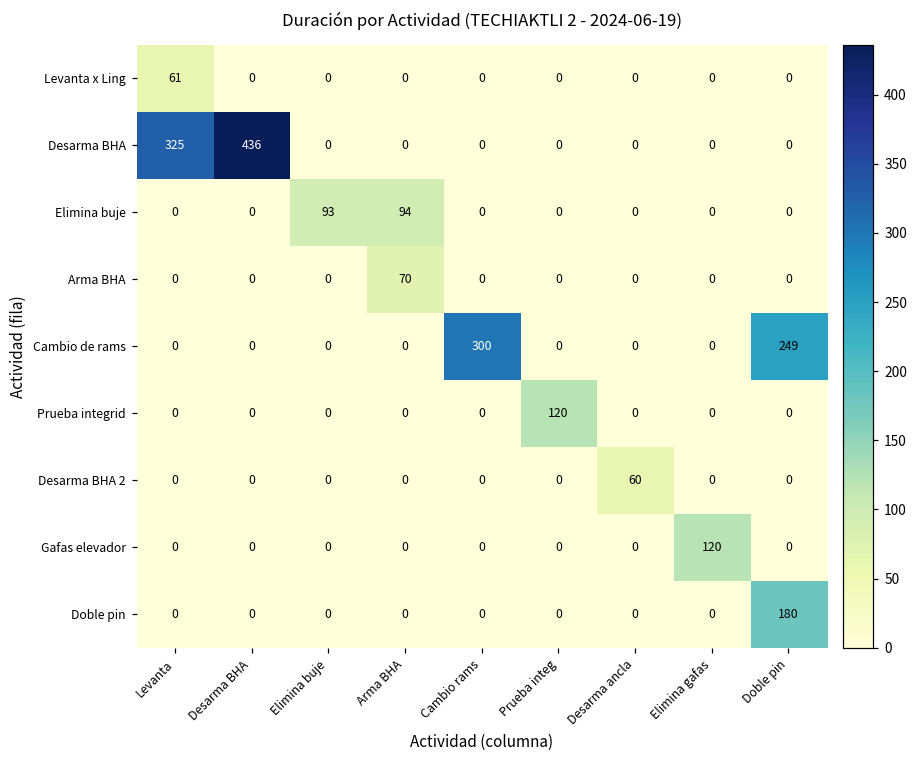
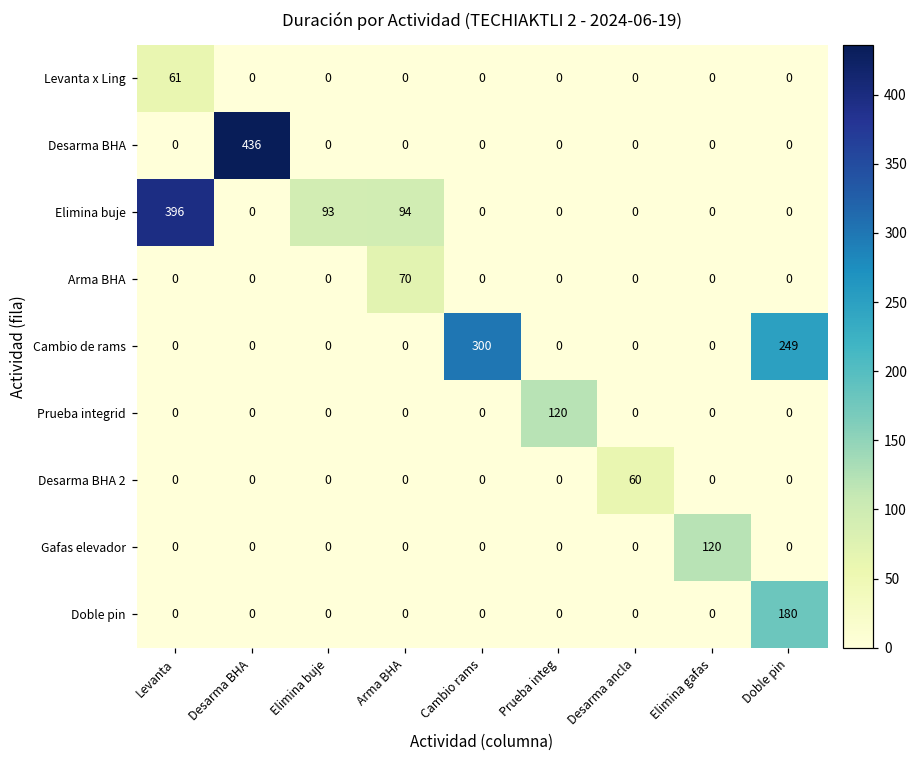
  {
    "Levanta x Ling": {
      "Levanta": 61,
      "Desarma BHA": 0,
      "Elimina buje": 0,
      "Arma BHA": 0,
      "Cambio rams": 0,
      "Prueba integ": 0,
      "Desarma ancla": 0,
      "Elimina gafas": 0,
      "Doble pin": 0
    },
    "Desarma BHA": {
-     "Levanta": 325,
+     "Levanta": 0,
      "Desarma BHA": 436,
      "Elimina buje": 0,
      "Arma BHA": 0,
      "Cambio rams": 0,
      "Prueba integ": 0,
      "Desarma ancla": 0,
      "Elimina gafas": 0,
      "Doble pin": 0
    },
    "Elimina buje": {
-     "Levanta": 0,
+     "Levanta": 396,
      "Desarma BHA": 0,
      "Elimina buje": 93,
      "Arma BHA": 94,
      "Cambio rams": 0,
      "Prueba integ": 0,
      "Desarma ancla": 0,
      "Elimina gafas": 0,
      "Doble pin": 0
    },
    "Arma BHA": {
      "Levanta": 0,
      "Desarma BHA": 0,
      "Elimina buje": 0,
      "Arma BHA": 70,
      "Cambio rams": 0,
      "Prueba integ": 0,
      "Desarma ancla": 0,
      "Elimina gafas": 0,
      "Doble pin": 0
    },
    "Cambio de rams": {
      "Levanta": 0,
      "Desarma BHA": 0,
      "Elimina buje": 0,
      "Arma BHA": 0,
      "Cambio rams": 300,
      "Prueba integ": 0,
      "Desarma ancla": 0,
      "Elimina gafas": 0,
      "Doble pin": 249
    },
    "Prueba integrid": {
      "Levanta": 0,
      "Desarma BHA": 0,
      "Elimina buje": 0,
      "Arma BHA": 0,
      "Cambio rams": 0,
      "Prueba integ": 120,
      "Desarma ancla": 0,
      "Elimina gafas": 0,
      "Doble pin": 0
    },
    "Desarma BHA 2": {
      "Levanta": 0,
      "Desarma BHA": 0,
      "Elimina buje": 0,
      "Arma BHA": 0,
      "Cambio rams": 0,
      "Prueba integ": 0,
      "Desarma ancla": 60,
      "Elimina gafas": 0,
      "Doble pin": 0
    },
    "Gafas elevador": {
      "Levanta": 0,
      "Desarma BHA": 0,
      "Elimina buje": 0,
      "Arma BHA": 0,
      "Cambio rams": 0,
      "Prueba integ": 0,
      "Desarma ancla": 0,
      "Elimina gafas": 120,
      "Doble pin": 0
    },
    "Doble pin": {
      "Levanta": 0,
      "Desarma BHA": 0,
      "Elimina buje": 0,
      "Arma BHA": 0,
      "Cambio rams": 0,
      "Prueba integ": 0,
      "Desarma ancla": 0,
      "Elimina gafas": 0,
      "Doble pin": 180
    }
  }
